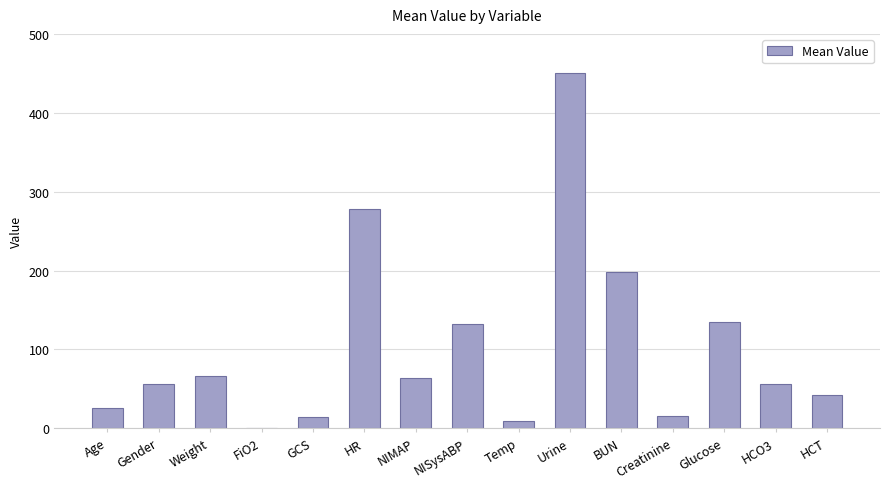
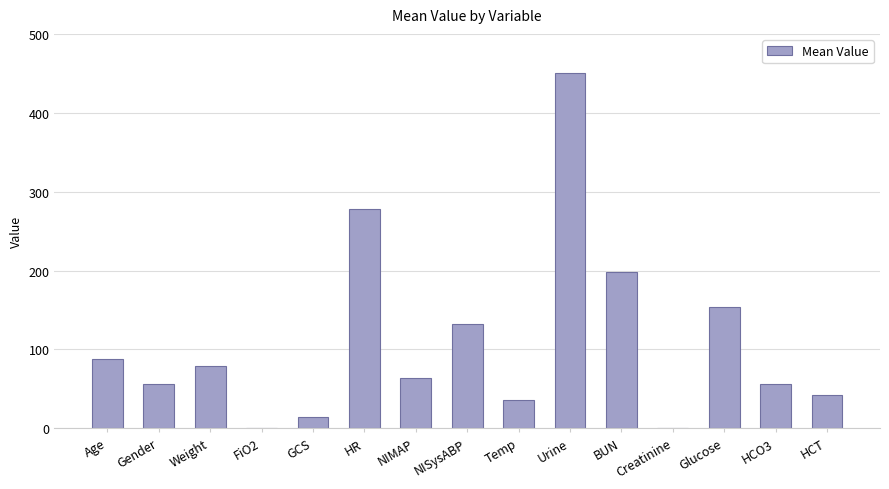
  {
-   "Age": 30,
+   "Age": 90,
    "Gender": 60,
-   "Weight": 70,
+   "Weight": 80,
    "GCS": 20,
    "HR": 280,
    "NIMAP": 60,
    "NISysABP": 130,
-   "Temp": 10,
+   "Temp": 40,
    "Urine": 450,
    "BUN": 200,
-   "Creatinine": 20,
-   "Glucose": 140,
+   "Creatinine": 0,
+   "Glucose": 150,
    "HCO3": 60,
    "HCT": 40
  }
